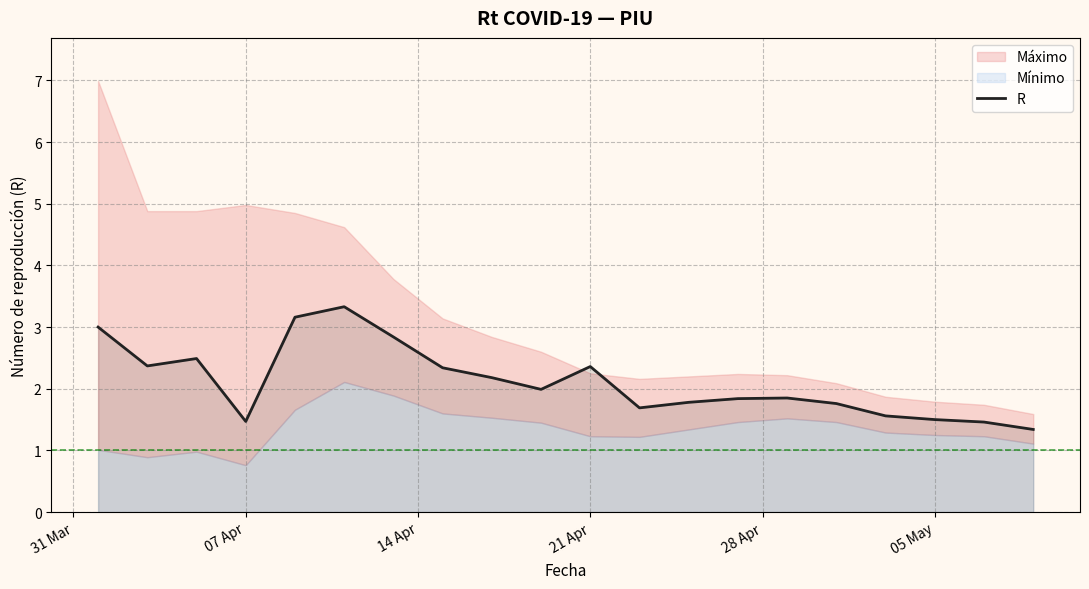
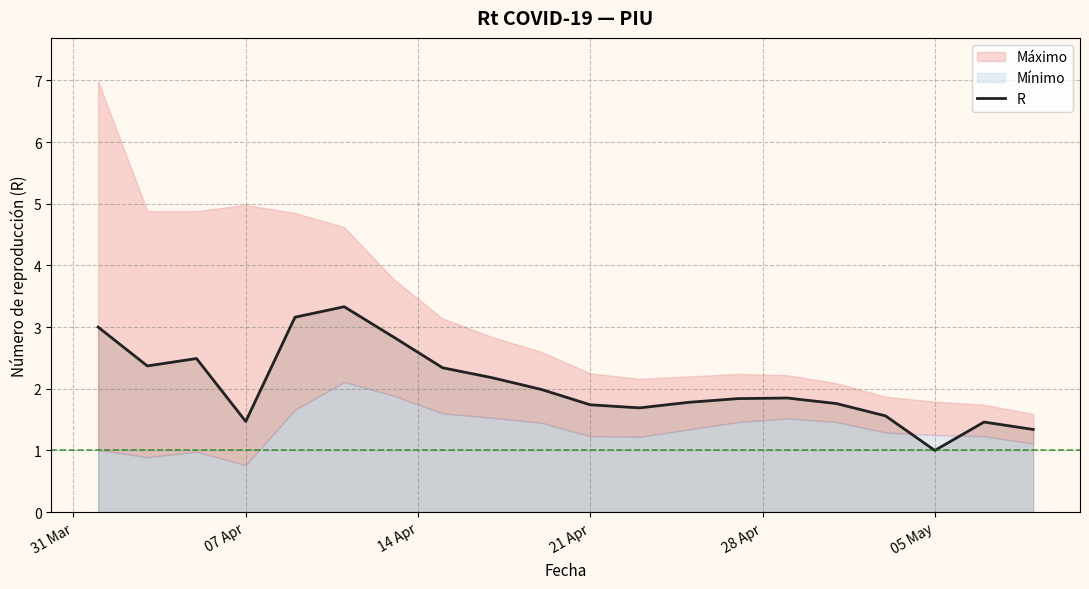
  {
    "R": {
      "07 Apr": 1.5,
-     "21 Apr": 2.4,
-     "05 May": 1.5
+     "21 Apr": 1.7,
+     "05 May": 1.0
    },
    "Mínimo": {
      "07 Apr": 0.8,
      "21 Apr": 1.2,
      "05 May": 1.3
    }
  }
